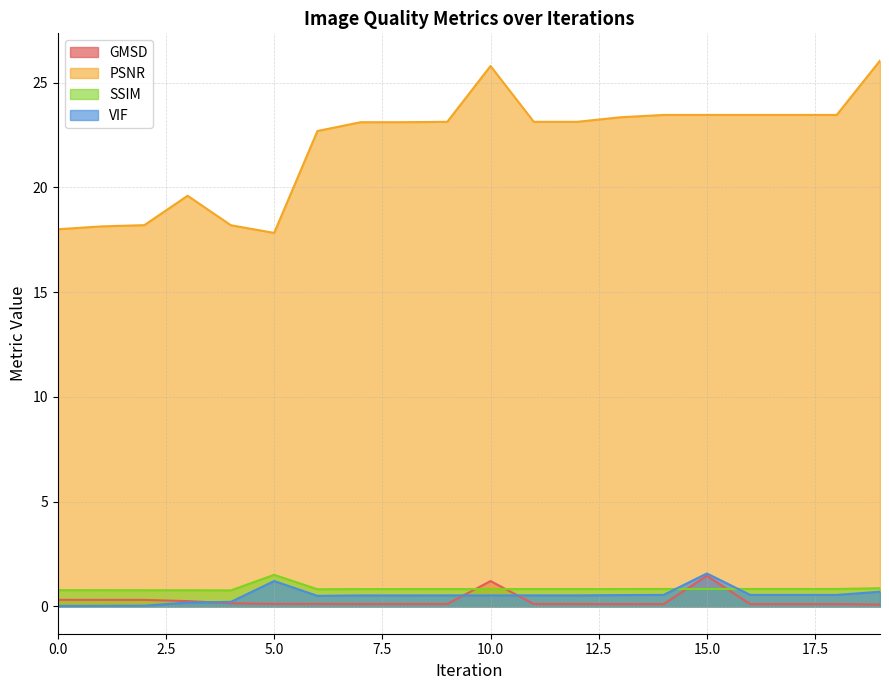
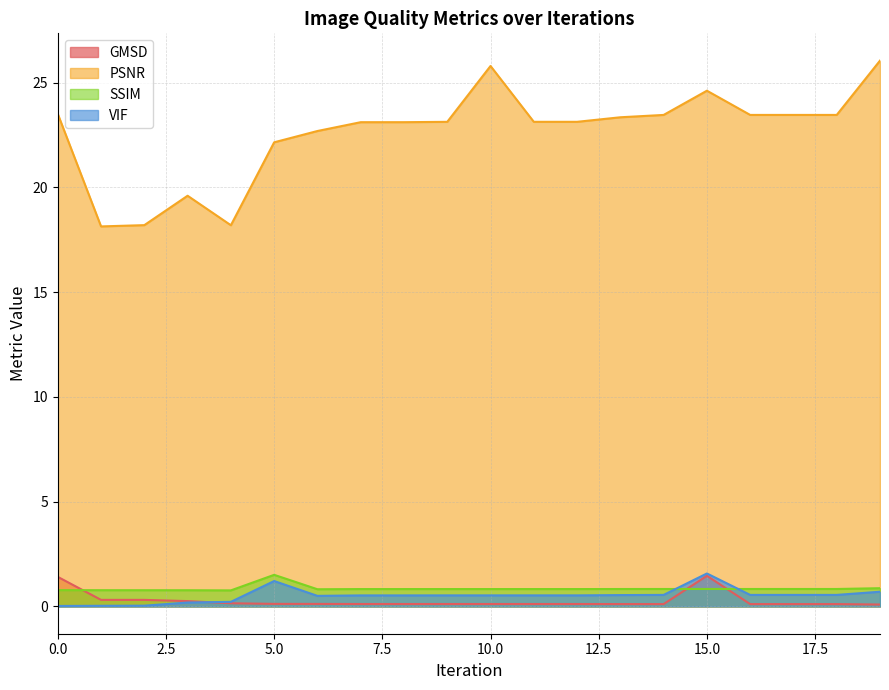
  {
    "GMSD": {
-     "0.0": 0.3,
+     "0.0": 1.4,
      "5.0": 0.1,
-     "10.0": 1.2
+     "10.0": 0.1
    },
    "PSNR": {
-     "0.0": 18.0,
-     "5.0": 17.8,
+     "0.0": 23.5,
+     "5.0": 22.2,
      "10.0": 25.8,
-     "15.0": 23.5
+     "15.0": 24.6
    },
    "SSIM": {
      "0.0": 0.8,
      "5.0": 1.5,
      "10.0": 0.8,
      "15.0": 0.8
    },
    "VIF": {
      "0.0": 0.0,
      "5.0": 1.2,
      "10.0": 0.5
    }
  }
